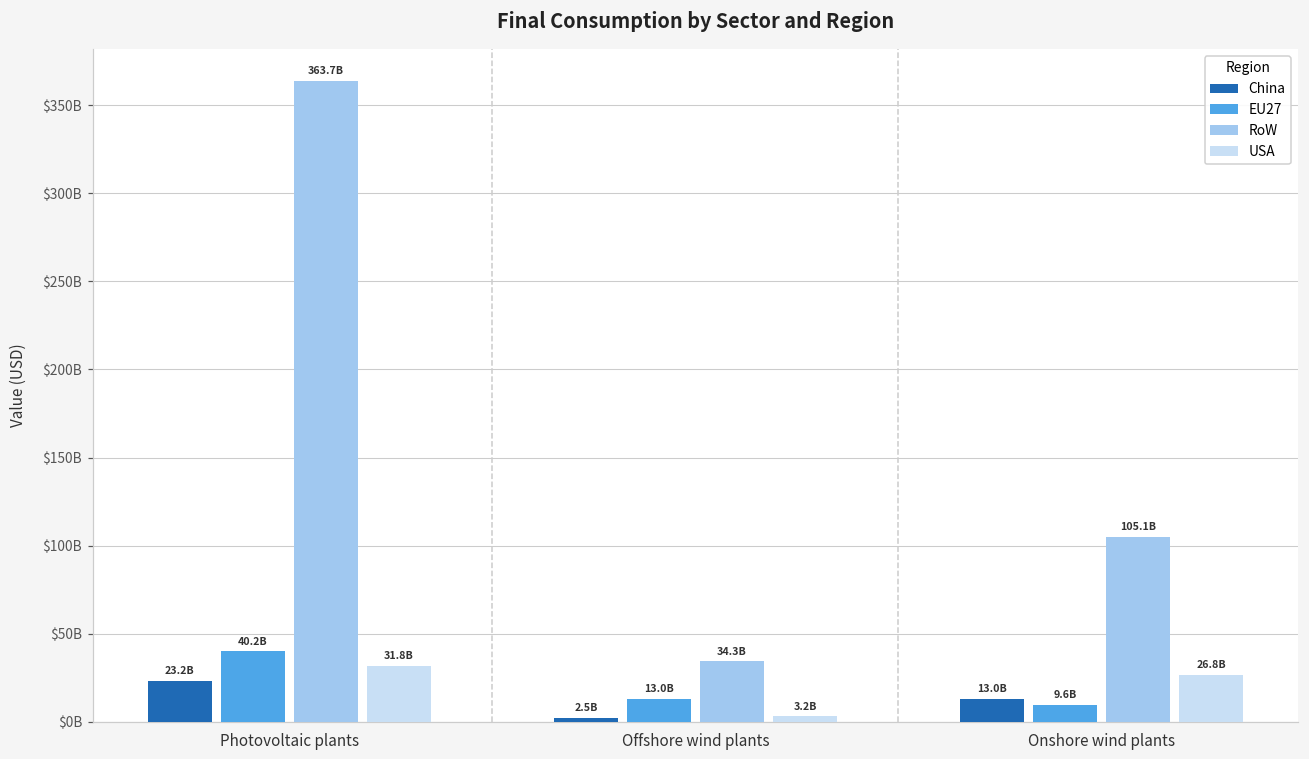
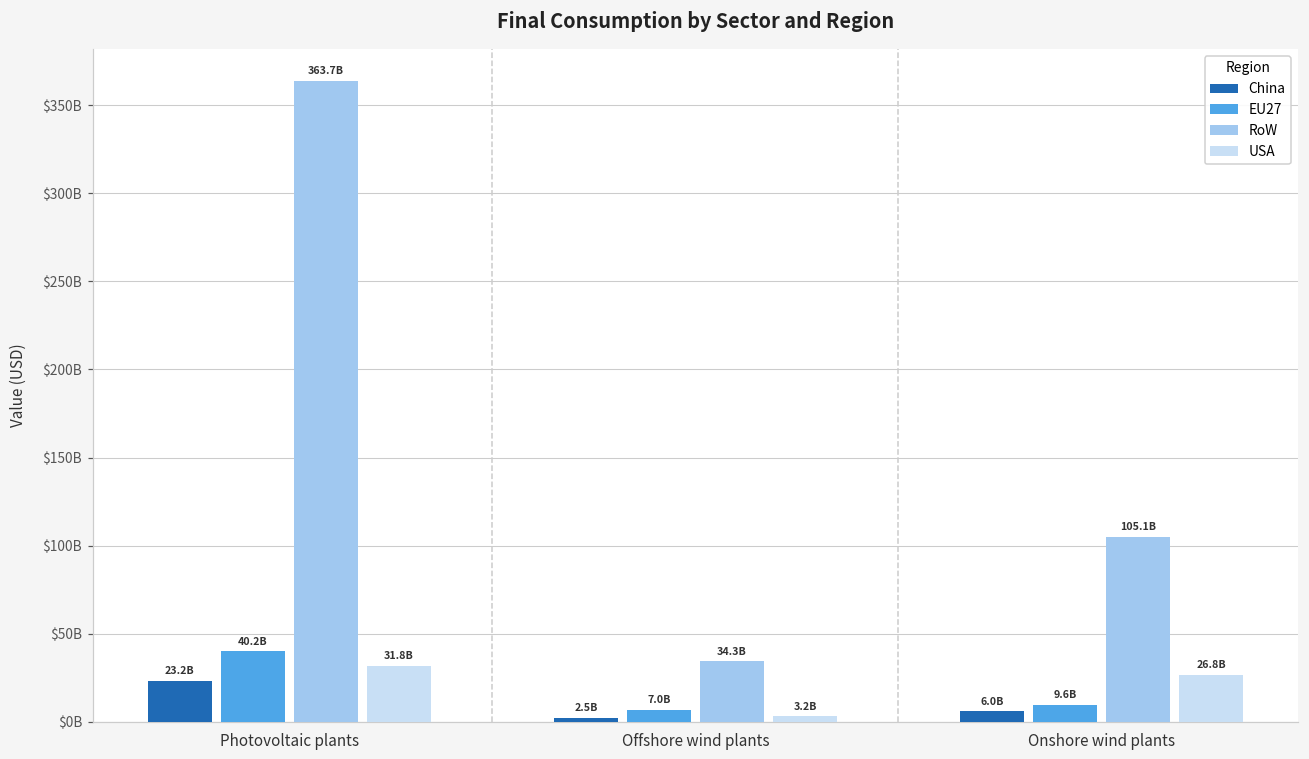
  {
    "China": {
      "Photovoltaic plants": "23.2B",
      "Offshore wind plants": "2.5B",
-     "Onshore wind plants": "13.0B"
+     "Onshore wind plants": "6.0B"
    },
    "EU27": {
      "Photovoltaic plants": "40.2B",
-     "Offshore wind plants": "13.0B",
+     "Offshore wind plants": "7.0B",
      "Onshore wind plants": "9.6B"
    }
  }
